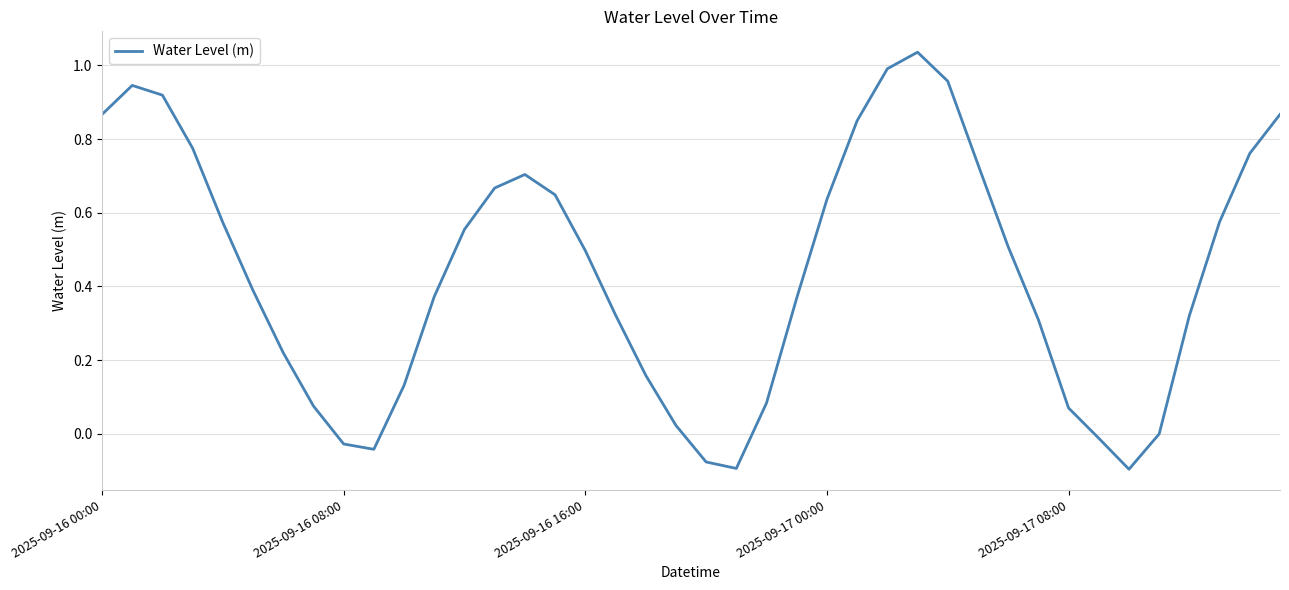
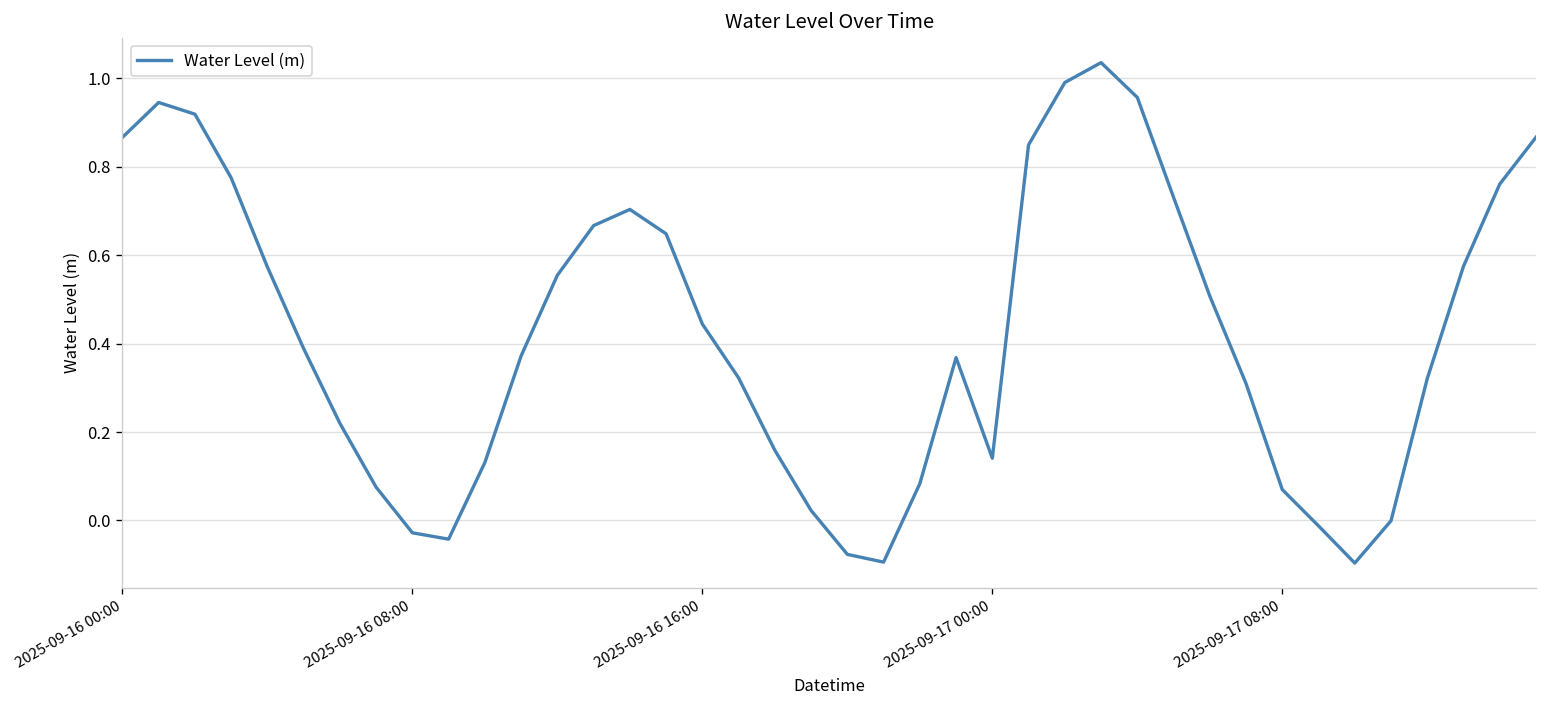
  {
    "2025-09-16 00:00": 0.87,
    "2025-09-16 08:00": -0.03,
-   "2025-09-16 16:00": 0.50,
-   "2025-09-17 00:00": 0.64,
+   "2025-09-16 16:00": 0.44,
+   "2025-09-17 00:00": 0.14,
    "2025-09-17 08:00": 0.07
  }
